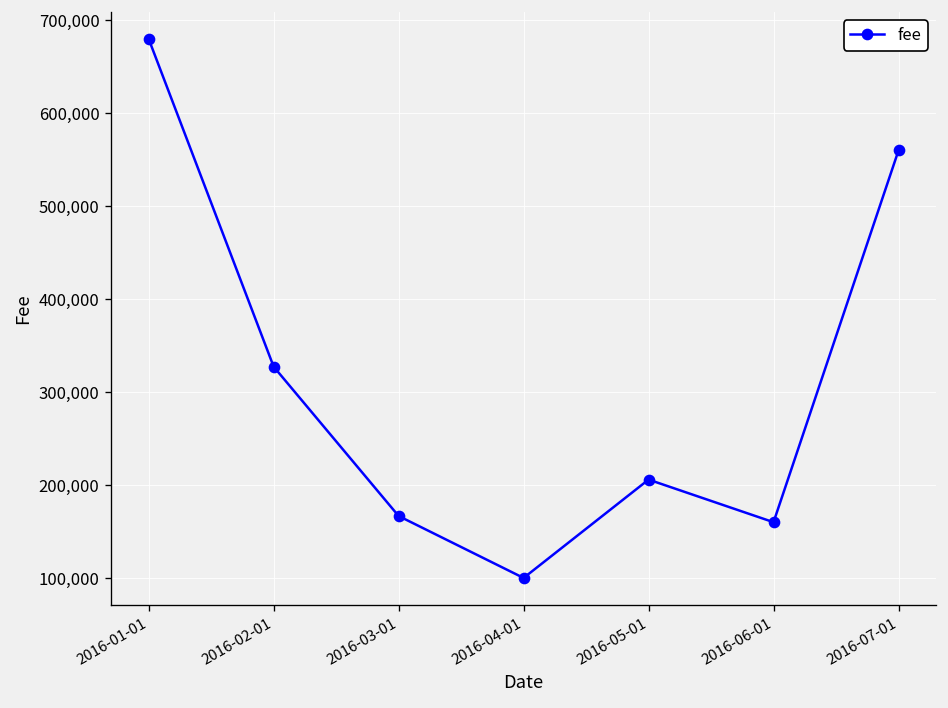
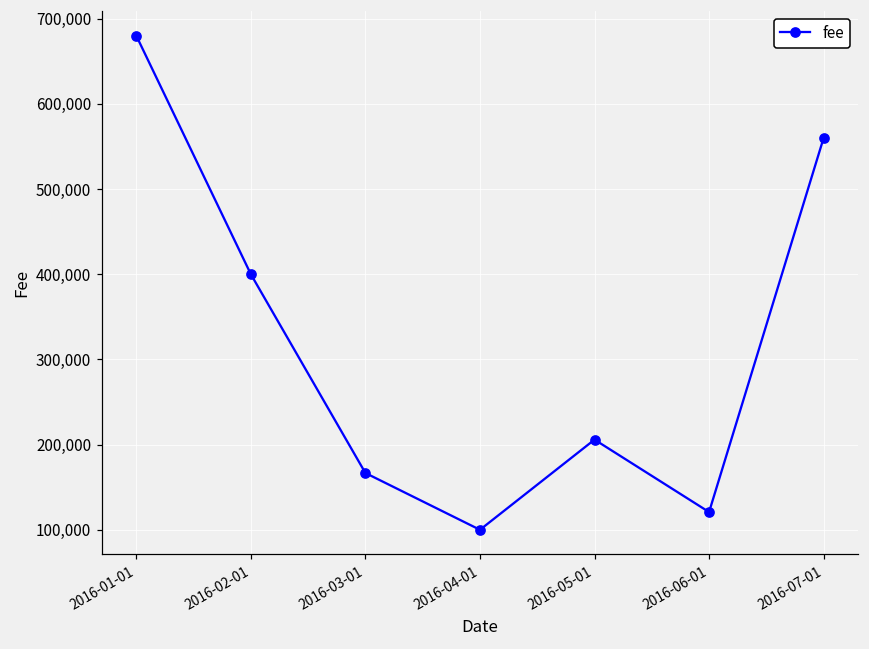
  {
    "2016-01-01": "680,000",
-   "2016-02-01": "330,000",
+   "2016-02-01": "400,000",
    "2016-03-01": "170,000",
    "2016-04-01": "100,000",
    "2016-05-01": "210,000",
-   "2016-06-01": "160,000",
+   "2016-06-01": "120,000",
    "2016-07-01": "560,000"
  }
